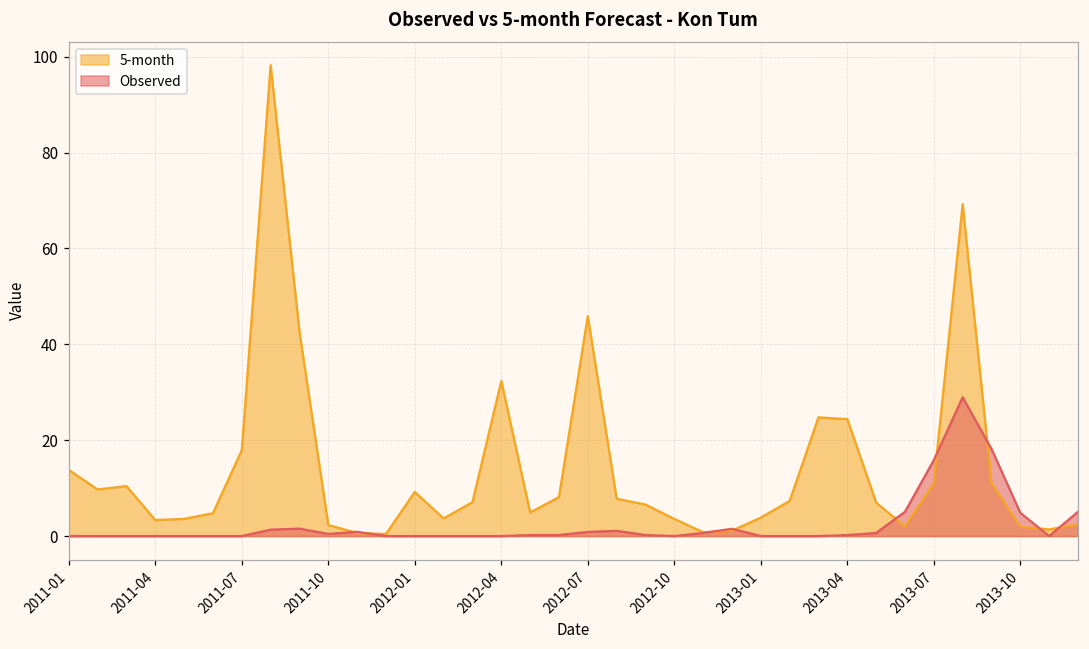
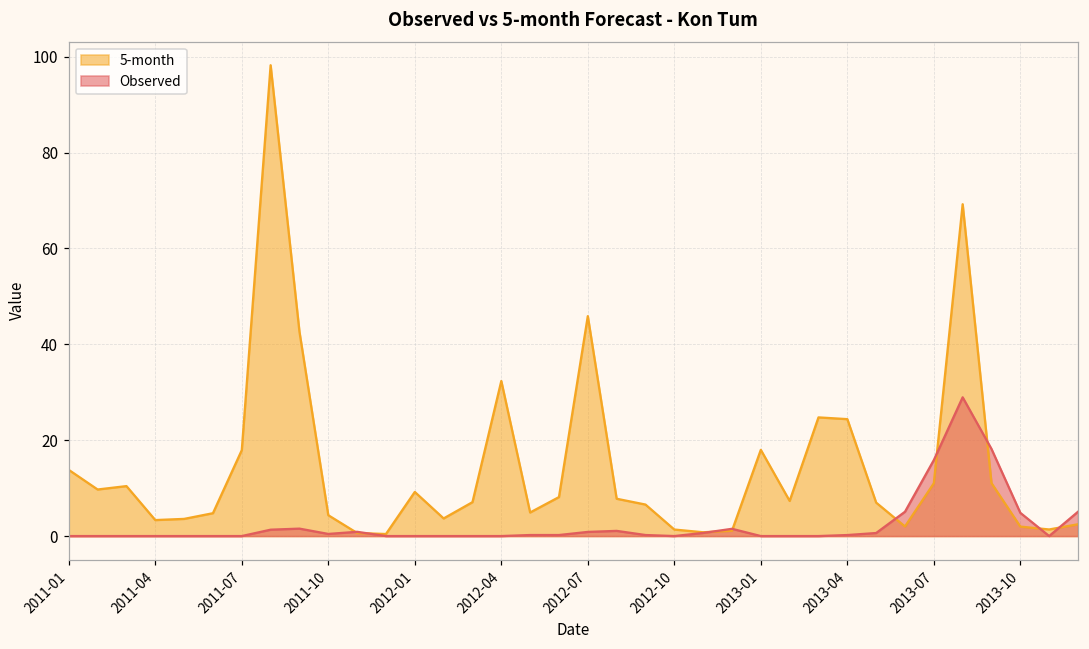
  {
    "5-month": {
      "2011-01": 14,
      "2011-04": 3,
      "2011-07": 18,
-     "2011-10": 2,
+     "2011-10": 4,
      "2012-01": 9,
      "2012-04": 32,
      "2012-07": 46,
-     "2012-10": 4,
-     "2013-01": 4,
+     "2012-10": 1,
+     "2013-01": 18,
      "2013-04": 24,
      "2013-07": 11,
      "2013-10": 2
    },
    "Observed": {
      "2011-01": 0,
      "2011-04": 0,
      "2011-07": 0,
      "2011-10": 0,
      "2012-01": 0,
      "2012-04": 0,
      "2012-07": 1,
      "2012-10": 0,
      "2013-01": 0,
      "2013-04": 0,
      "2013-07": 16,
      "2013-10": 5
    }
  }
